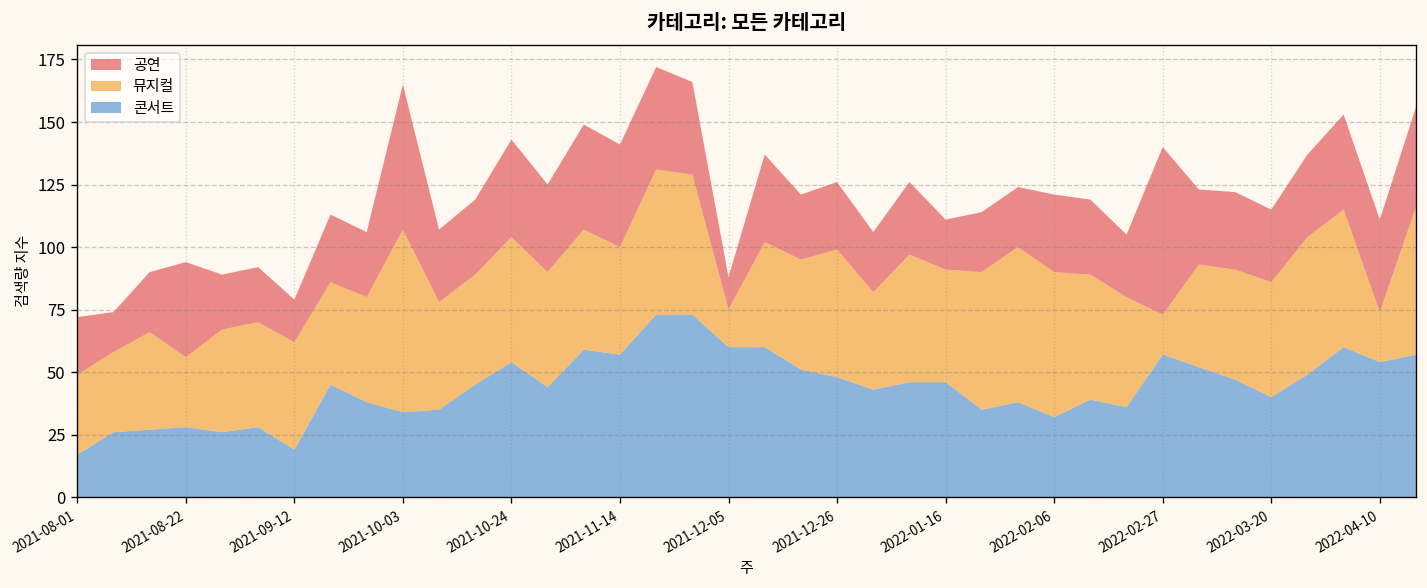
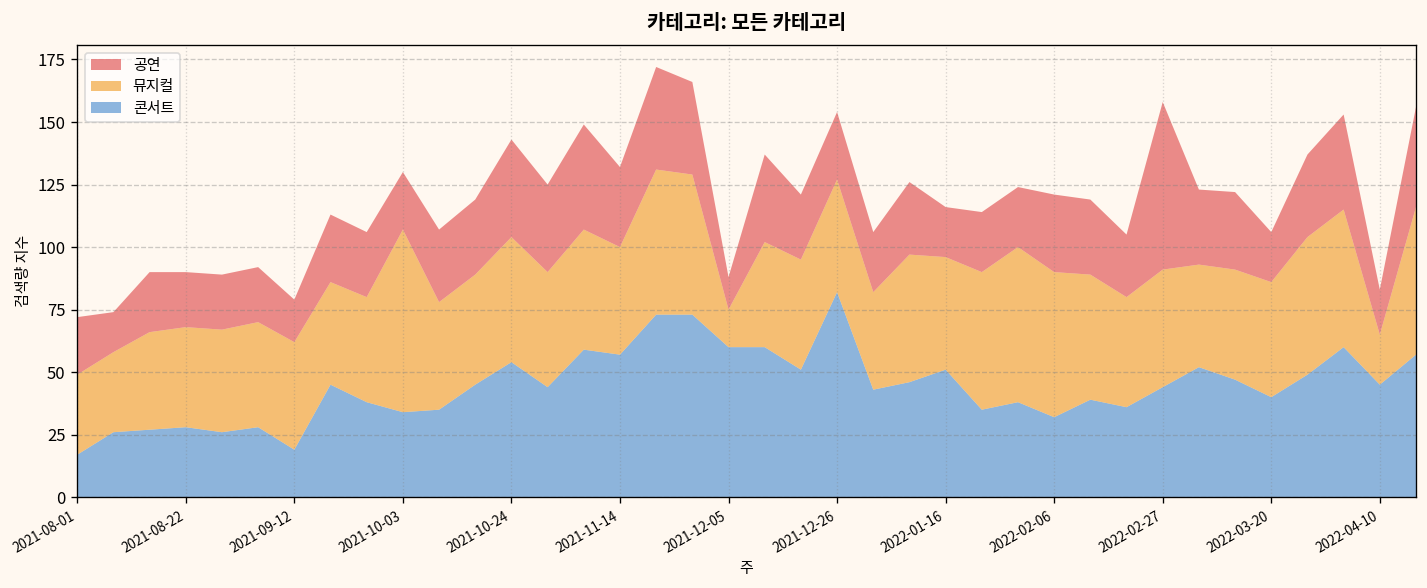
  {
    "콘서트": {
      "2021-08-01": 17,
      "2021-08-22": 28,
      "2021-09-12": 19,
      "2021-10-03": 34,
      "2021-10-24": 54,
      "2021-11-14": 57,
      "2021-12-05": 60,
-     "2021-12-26": 48,
-     "2022-01-16": 46,
+     "2021-12-26": 82,
+     "2022-01-16": 51,
      "2022-02-06": 32,
-     "2022-02-27": 57,
+     "2022-02-27": 44,
      "2022-03-20": 40,
-     "2022-04-10": 54
+     "2022-04-10": 45
    },
    "뮤지컬": {
      "2021-08-01": 32,
-     "2021-08-22": 28,
+     "2021-08-22": 40,
      "2021-09-12": 43,
      "2021-10-03": 73,
      "2021-10-24": 50,
      "2021-11-14": 43,
      "2021-12-05": 15,
-     "2021-12-26": 51,
+     "2021-12-26": 45,
      "2022-01-16": 45,
      "2022-02-06": 58,
-     "2022-02-27": 16,
+     "2022-02-27": 47,
      "2022-03-20": 46,
      "2022-04-10": 20
    },
    "공연": {
      "2021-08-01": 23,
-     "2021-08-22": 38,
+     "2021-08-22": 22,
      "2021-09-12": 17,
-     "2021-10-03": 58,
+     "2021-10-03": 23,
      "2021-10-24": 39,
-     "2021-11-14": 41,
+     "2021-11-14": 32,
      "2021-12-05": 13,
      "2021-12-26": 27,
      "2022-01-16": 20,
      "2022-02-06": 31,
      "2022-02-27": 67,
-     "2022-03-20": 29,
-     "2022-04-10": 37
+     "2022-03-20": 20,
+     "2022-04-10": 18
    }
  }
